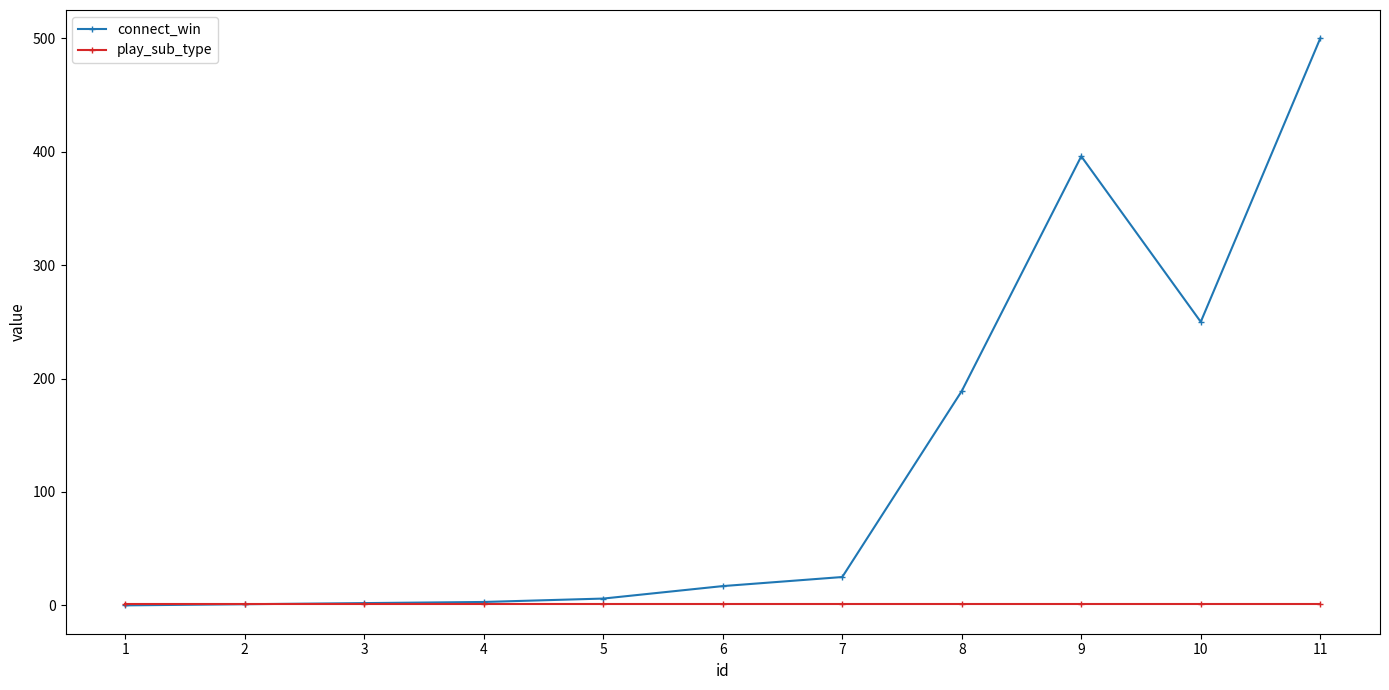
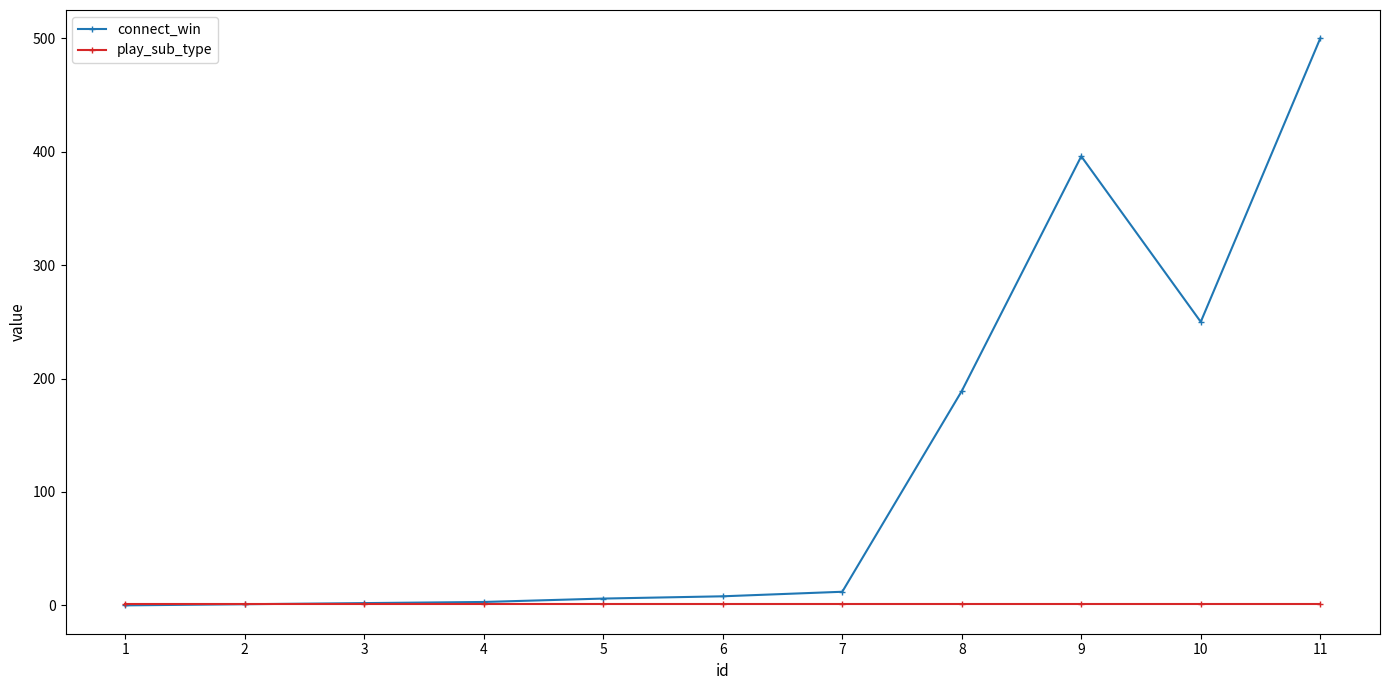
  {
    "connect_win": {
      "5": 6,
-     "6": 17,
-     "7": 25,
+     "6": 8,
+     "7": 12,
      "8": 189,
      "9": 396,
      "10": 250,
      "11": 500
    },
    "play_sub_type": {
      "5": 1,
      "6": 1,
      "7": 1,
      "8": 1,
      "9": 1,
      "10": 1,
      "11": 1
    }
  }
